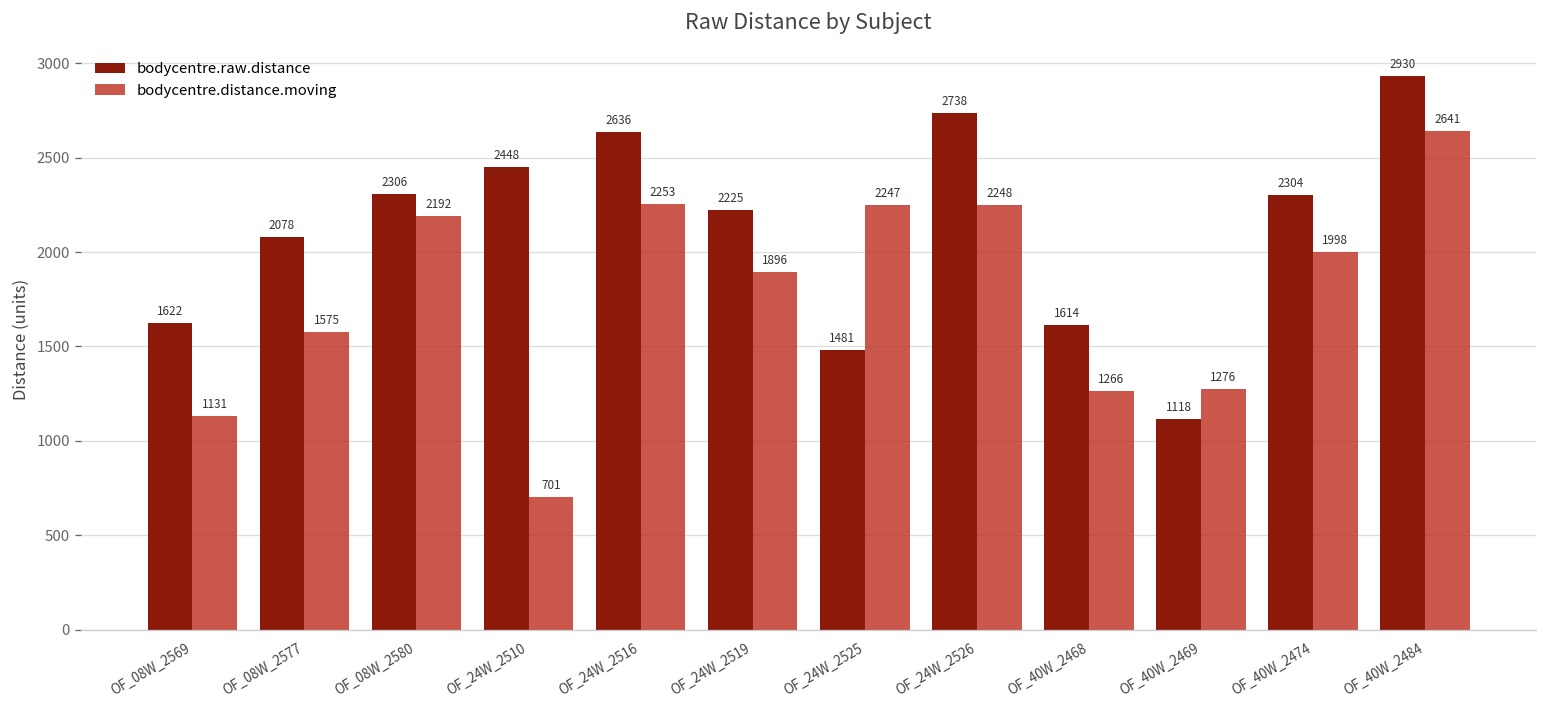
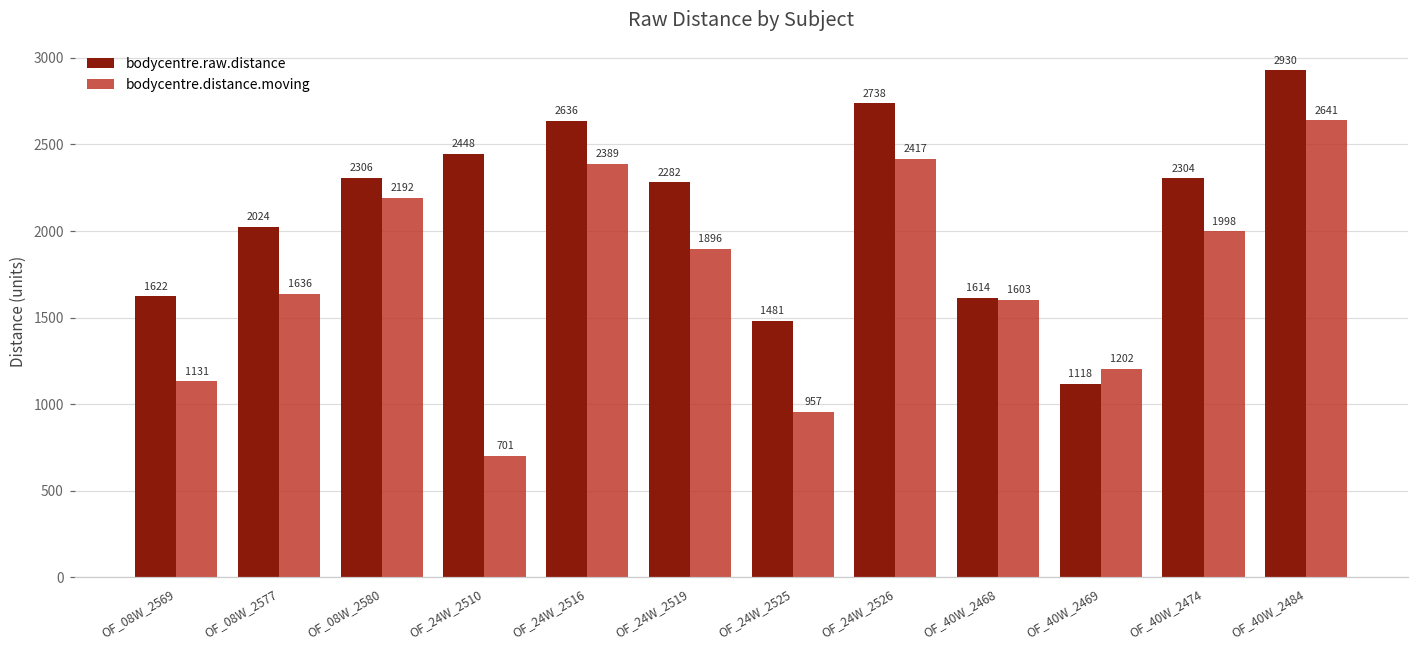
  {
    "bodycentre.raw.distance": {
      "OF_08W_2569": 1622,
-     "OF_08W_2577": 2078,
+     "OF_08W_2577": 2024,
      "OF_08W_2580": 2306,
      "OF_24W_2510": 2448,
      "OF_24W_2516": 2636,
-     "OF_24W_2519": 2225,
+     "OF_24W_2519": 2282,
      "OF_24W_2525": 1481,
      "OF_24W_2526": 2738,
      "OF_40W_2468": 1614,
      "OF_40W_2469": 1118,
      "OF_40W_2474": 2304,
      "OF_40W_2484": 2930
    },
    "bodycentre.distance.moving": {
      "OF_08W_2569": 1131,
-     "OF_08W_2577": 1575,
+     "OF_08W_2577": 1636,
      "OF_08W_2580": 2192,
      "OF_24W_2510": 701,
-     "OF_24W_2516": 2253,
+     "OF_24W_2516": 2389,
      "OF_24W_2519": 1896,
-     "OF_24W_2525": 2247,
-     "OF_24W_2526": 2248,
-     "OF_40W_2468": 1266,
-     "OF_40W_2469": 1276,
+     "OF_24W_2525": 957,
+     "OF_24W_2526": 2417,
+     "OF_40W_2468": 1603,
+     "OF_40W_2469": 1202,
      "OF_40W_2474": 1998,
      "OF_40W_2484": 2641
    }
  }
